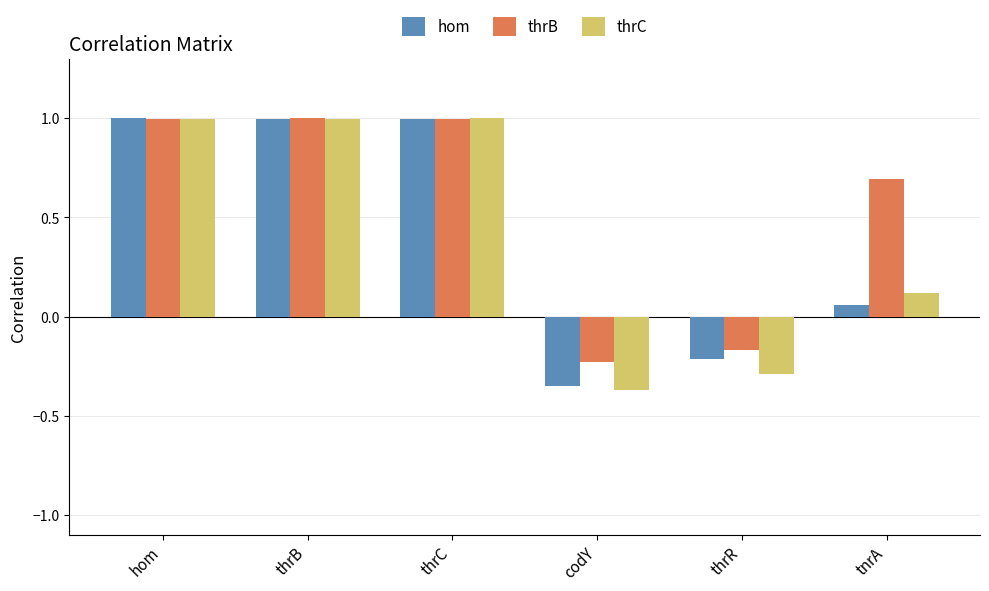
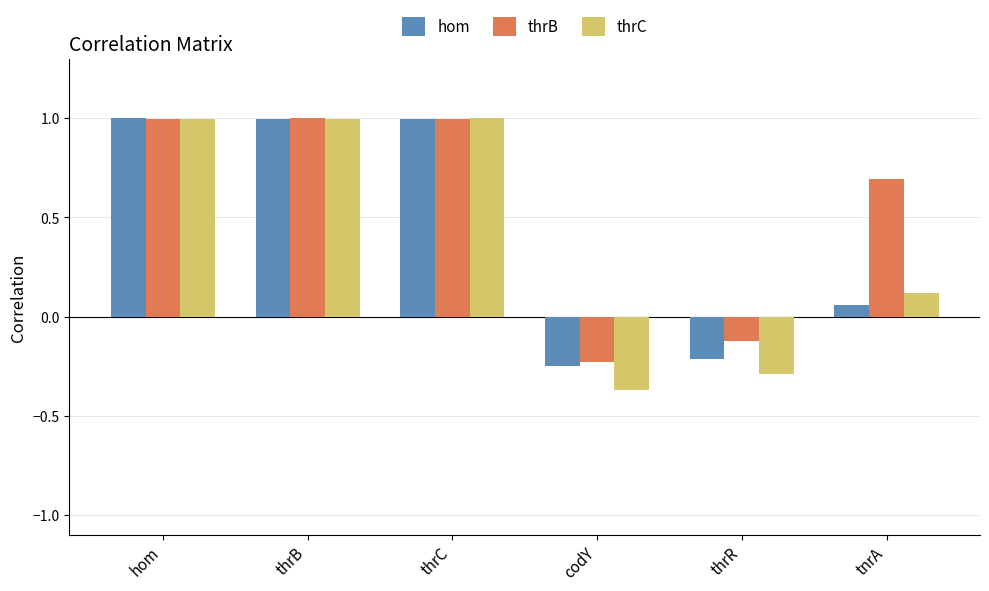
  {
    "hom": {
      "hom": 1.00,
      "thrB": 1.00,
      "thrC": 1.00,
-     "codY": -0.35,
+     "codY": -0.25,
      "thrR": -0.22,
      "tnrA": 0.06
    },
    "thrB": {
      "hom": 1.00,
      "thrB": 1.00,
      "thrC": 1.00,
      "codY": -0.23,
-     "thrR": -0.17,
+     "thrR": -0.12,
      "tnrA": 0.69
    },
    "thrC": {
      "hom": 1.00,
      "thrB": 1.00,
      "thrC": 1.00,
      "codY": -0.37,
      "thrR": -0.29,
      "tnrA": 0.12
    }
  }
